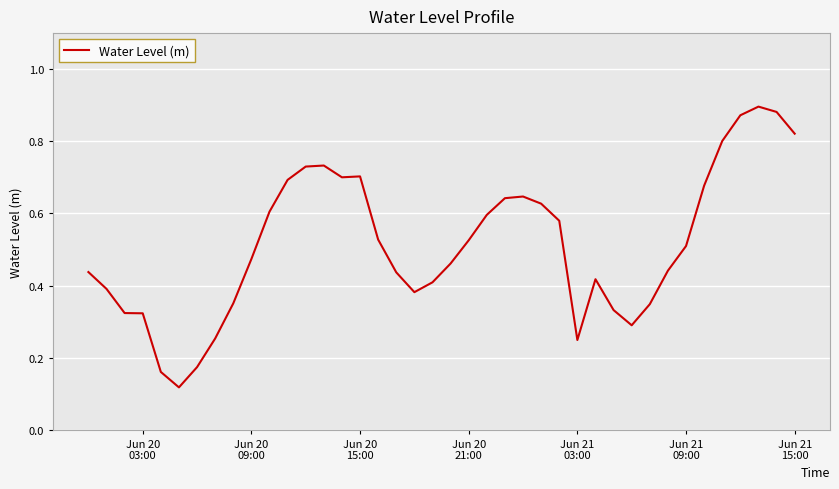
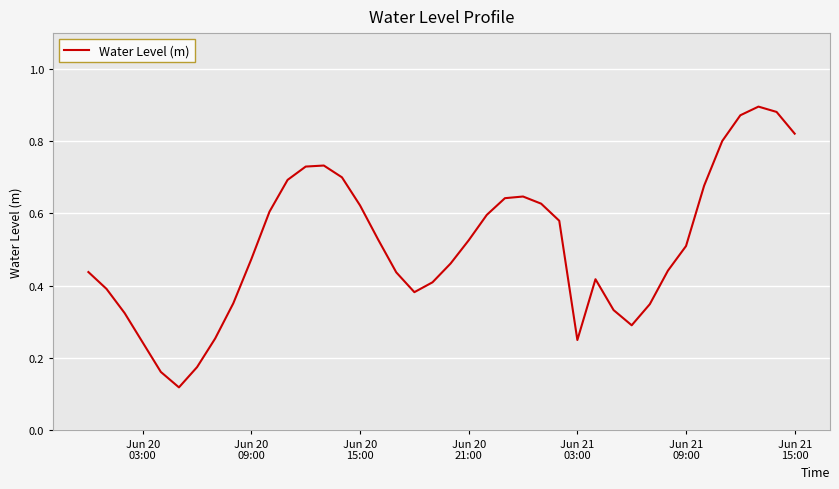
  {
-   "Jun 20 03:00": 0.32,
+   "Jun 20 03:00": 0.24,
    "Jun 20 09:00": 0.47,
-   "Jun 20 15:00": 0.70,
+   "Jun 20 15:00": 0.62,
    "Jun 20 21:00": 0.53,
    "Jun 21 03:00": 0.25,
    "Jun 21 09:00": 0.51,
    "Jun 21 15:00": 0.82
  }
